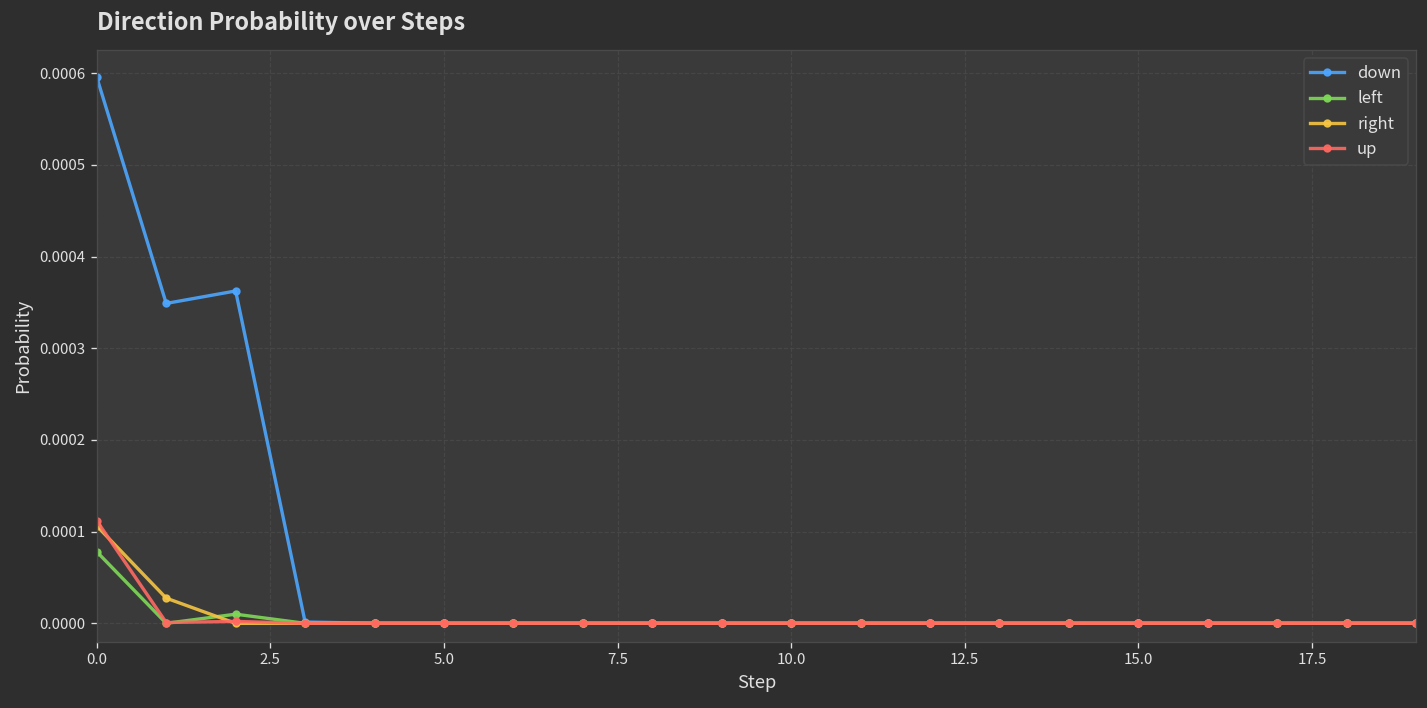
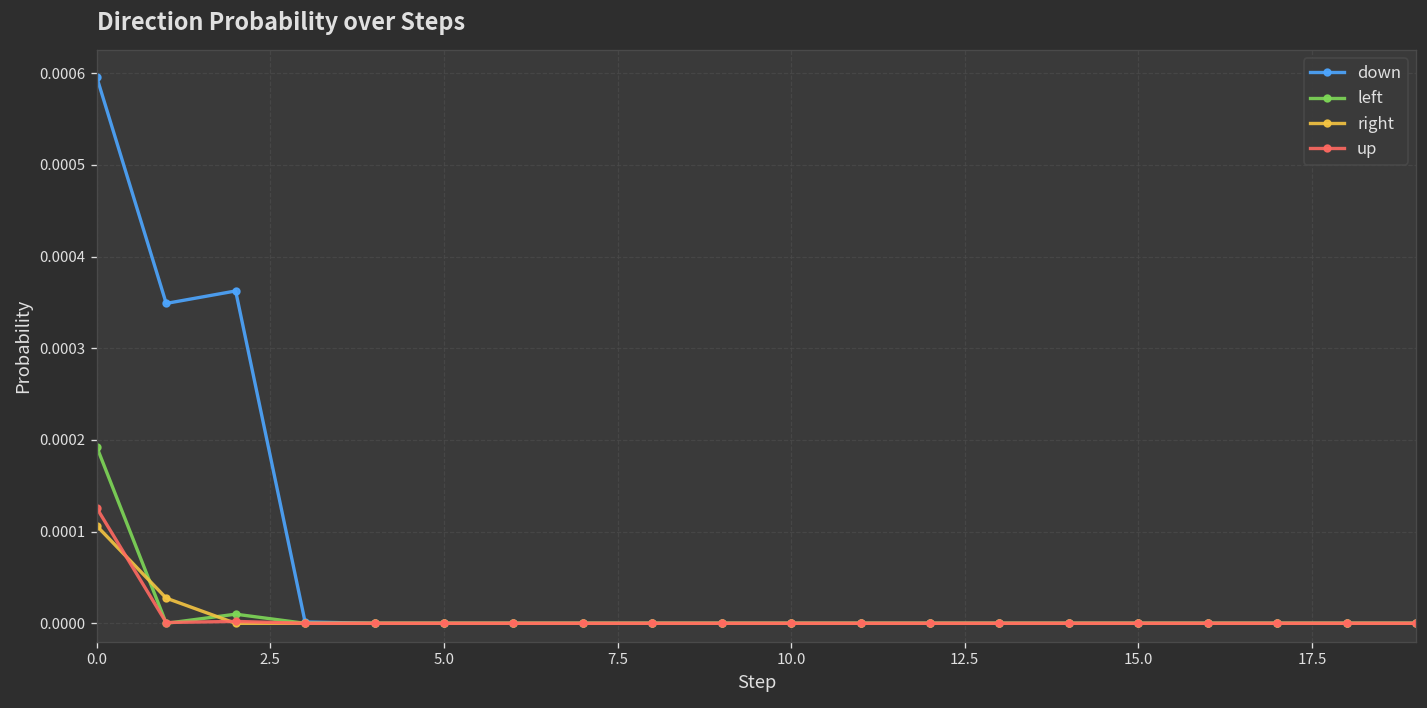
  {
    "down": {
      "0.0": 0.00060
    },
    "left": {
-     "0.0": 0.00008
+     "0.0": 0.00019
    },
    "right": {
      "0.0": 0.00011
    },
    "up": {
-     "0.0": 0.00011
+     "0.0": 0.00013
    }
  }
